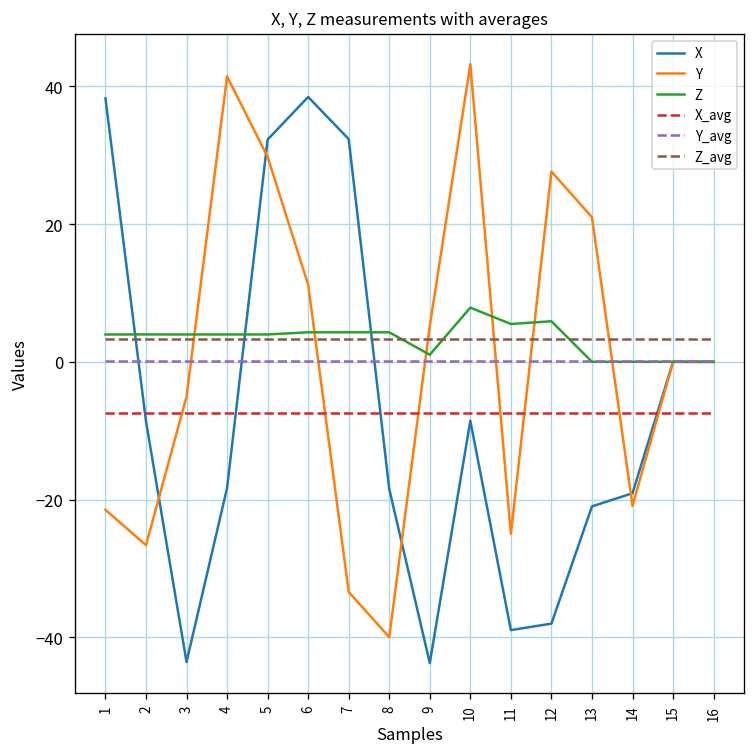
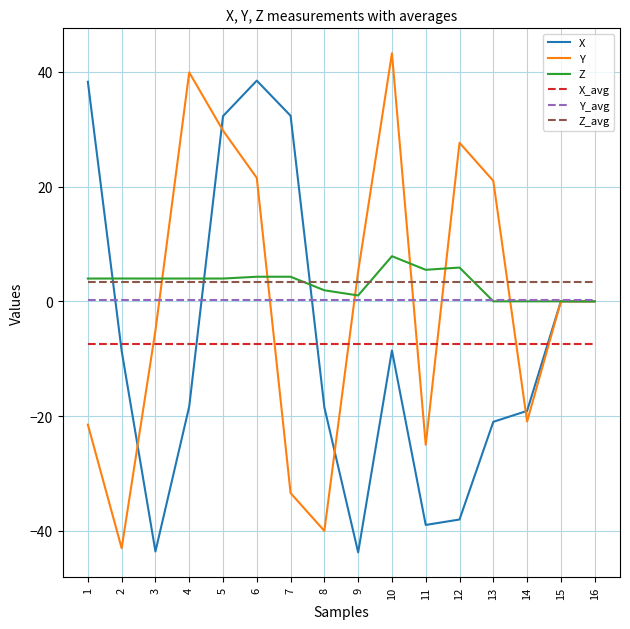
  {
    "X": {
      "1": 38,
      "2": -9,
      "3": -44,
      "4": -18,
      "5": 32,
      "6": 38,
      "7": 32,
      "8": -18,
      "9": -44,
      "10": -9,
      "11": -39,
      "12": -38,
      "13": -21,
      "14": -19
    },
    "Y": {
      "1": -21,
-     "2": -27,
+     "2": -43,
      "3": -5,
-     "4": 41,
+     "4": 40,
      "5": 30,
-     "6": 11,
+     "6": 22,
      "7": -33,
      "8": -40,
      "9": 5,
      "10": 43,
      "11": -25,
      "12": 28,
      "13": 21,
      "14": -21
    },
    "Z": {
      "1": 4,
      "2": 4,
      "3": 4,
      "4": 4,
      "5": 4,
      "6": 4,
      "7": 4,
-     "8": 4,
+     "8": 2,
      "9": 1,
      "10": 8,
      "11": 5,
      "12": 6
    },
    "X_avg": {
      "1": -7,
      "2": -7,
      "3": -7,
      "4": -7,
      "5": -7,
      "6": -7,
      "7": -7,
      "8": -7,
      "9": -7,
      "10": -7,
      "11": -7,
      "12": -7,
      "13": -7,
      "14": -7,
      "15": -7,
      "16": -7
    },
    "Y_avg": {
      "1": 0,
      "2": 0,
      "3": 0,
      "4": 0,
      "5": 0,
      "6": 0,
      "7": 0,
      "8": 0,
      "9": 0,
      "10": 0,
      "11": 0,
      "12": 0
    },
    "Z_avg": {
      "1": 3,
      "2": 3,
      "3": 3,
      "4": 3,
      "5": 3,
      "6": 3,
      "7": 3,
      "8": 3,
      "9": 3,
      "10": 3,
      "11": 3,
      "12": 3,
      "13": 3,
      "14": 3,
      "15": 3,
      "16": 3
    }
  }
